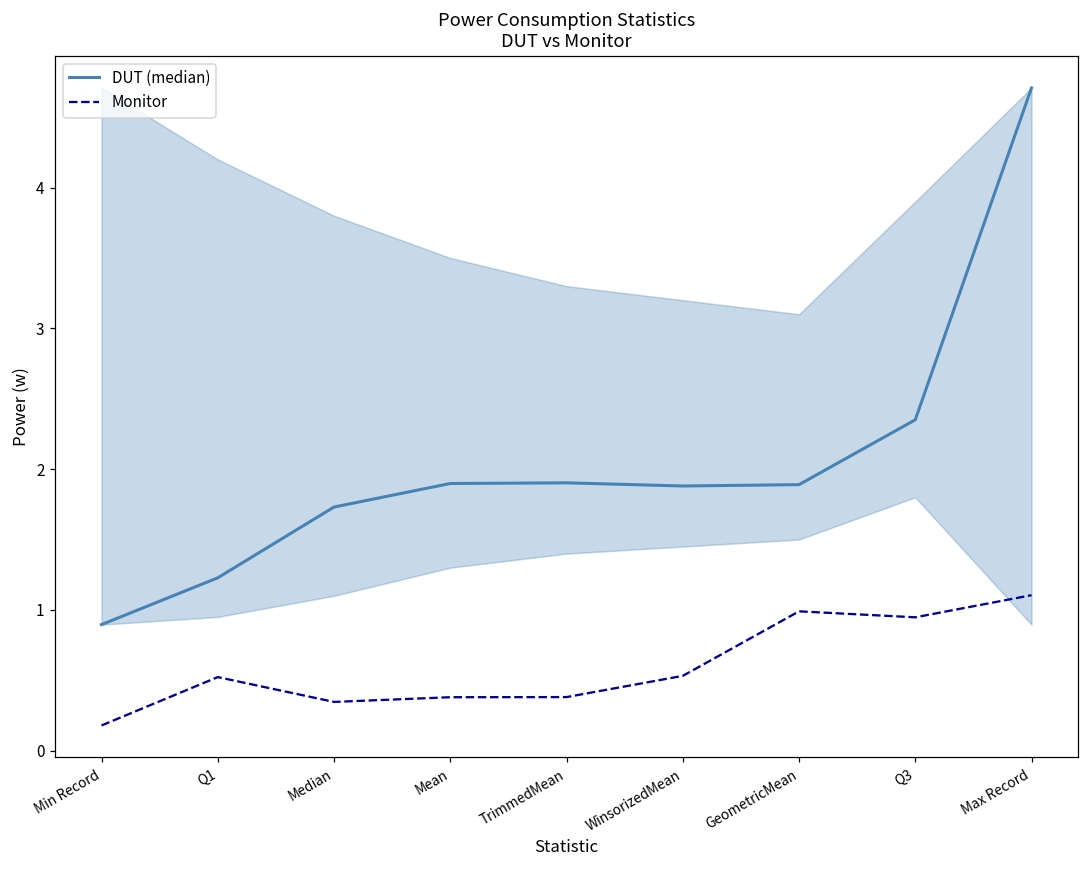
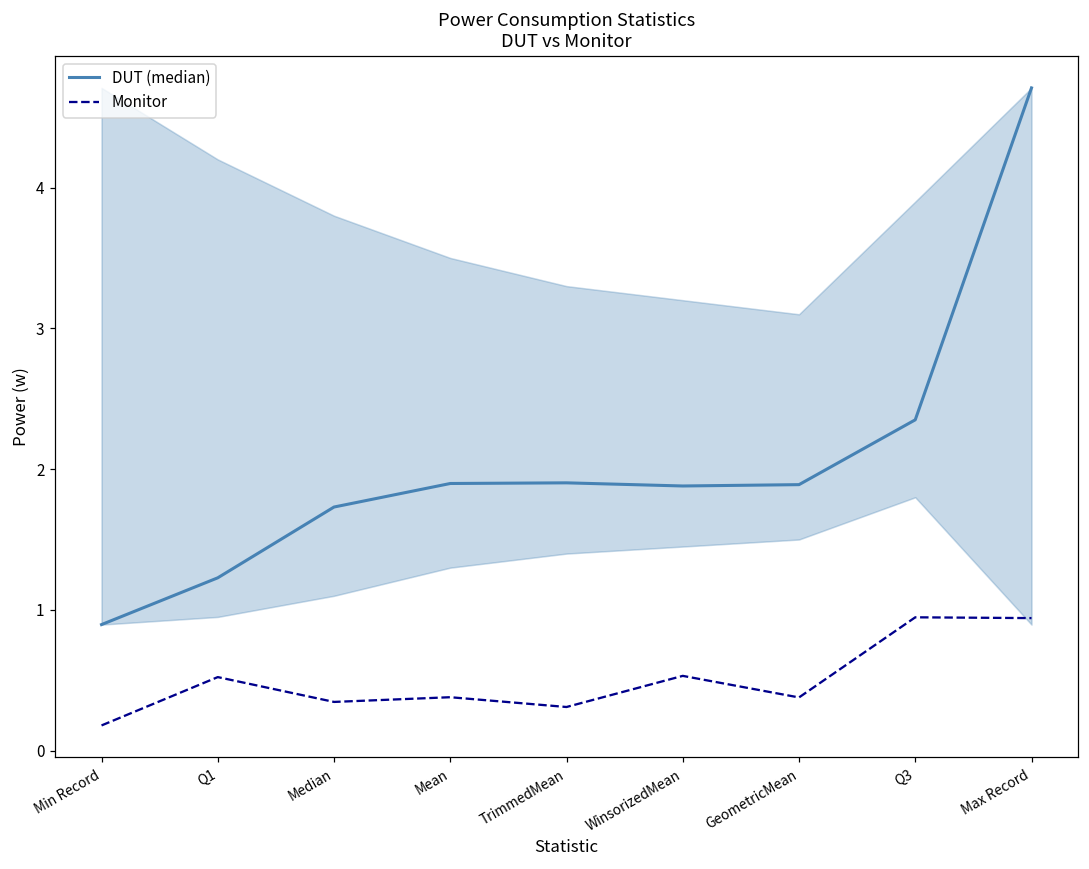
  {
    "Monitor": {
      "Min Record": 0.18,
      "Q1": 0.52,
      "Median": 0.35,
      "Mean": 0.38,
-     "TrimmedMean": 0.38,
+     "TrimmedMean": 0.31,
      "WinsorizedMean": 0.53,
-     "GeometricMean": 0.99,
+     "GeometricMean": 0.38,
      "Q3": 0.95,
-     "Max Record": 1.10
+     "Max Record": 0.94
    }
  }
